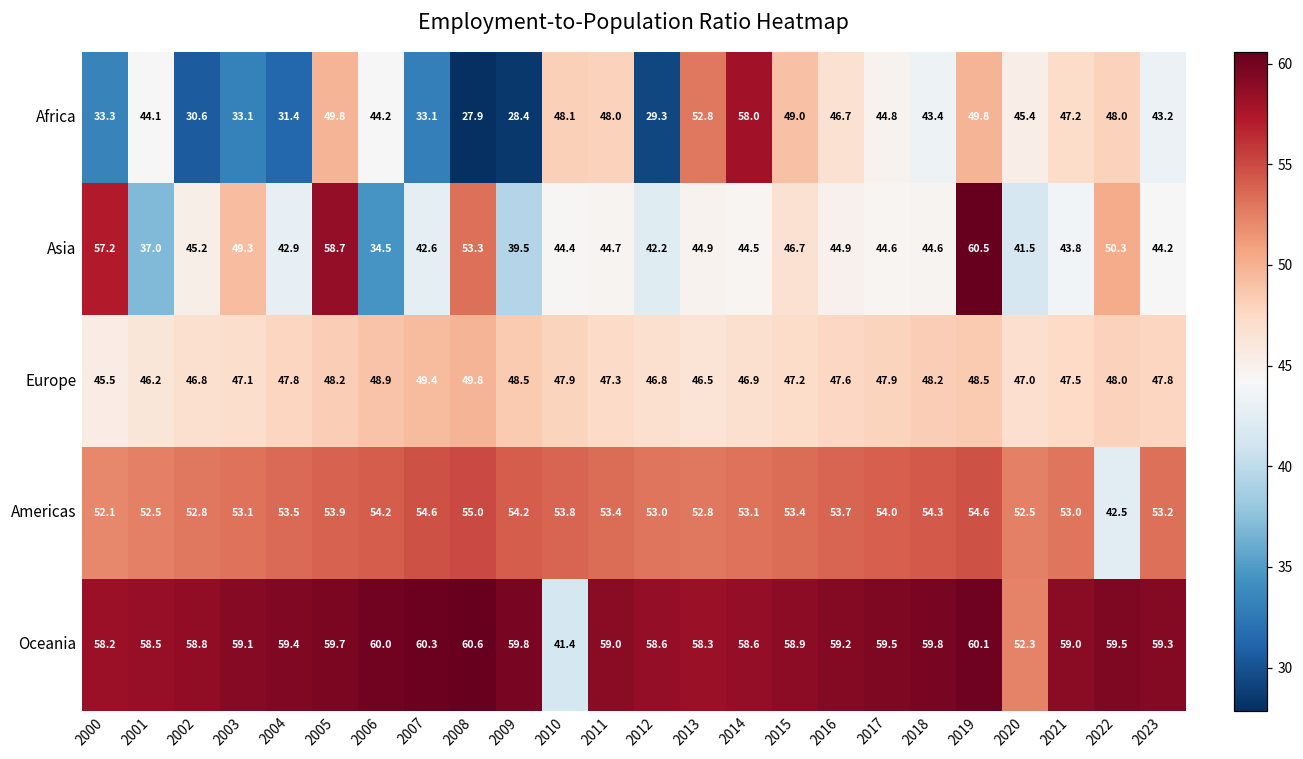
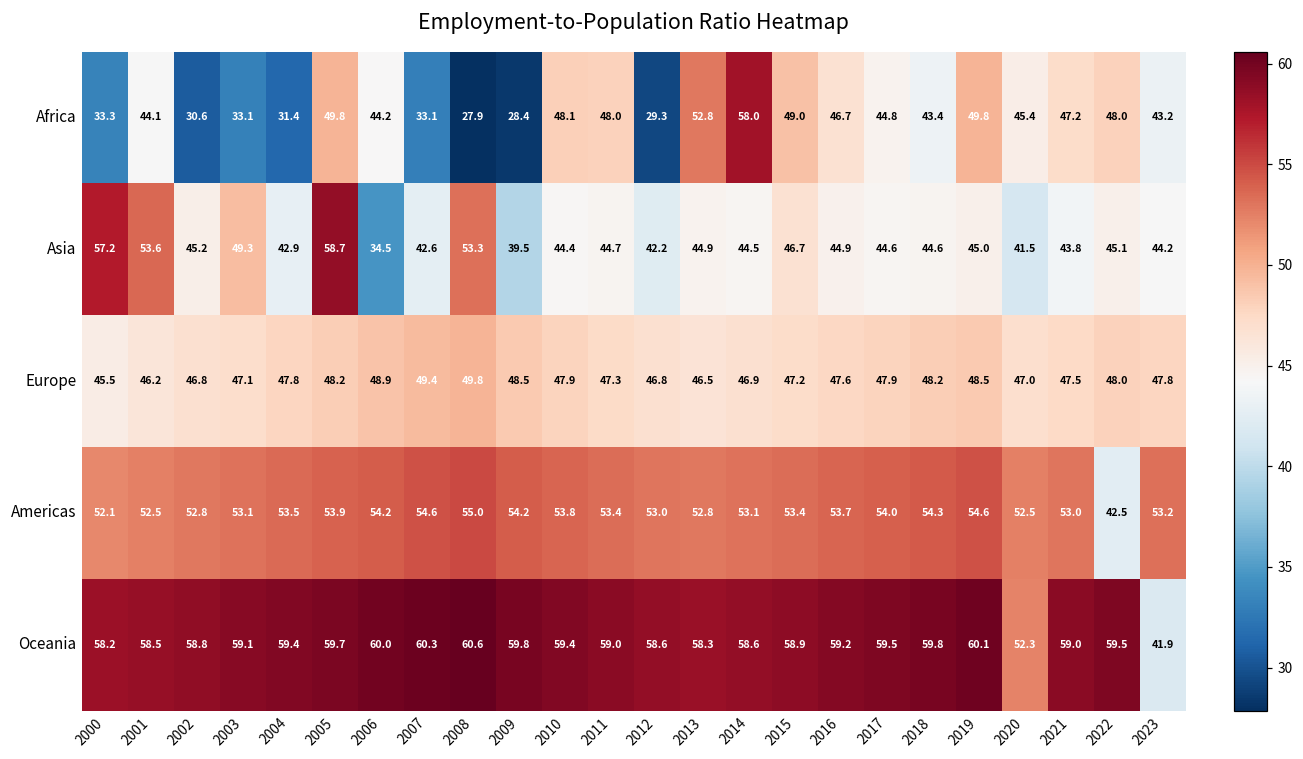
  {
    "Africa": {
      "2000": 33.3,
      "2001": 44.1,
      "2002": 30.6,
      "2003": 33.1,
      "2004": 31.4,
      "2005": 49.8,
      "2006": 44.2,
      "2007": 33.1,
      "2008": 27.9,
      "2009": 28.4,
      "2010": 48.1,
      "2011": 48.0,
      "2012": 29.3,
      "2013": 52.8,
      "2014": 58.0,
      "2015": 49.0,
      "2016": 46.7,
      "2017": 44.8,
      "2018": 43.4,
      "2019": 49.8,
      "2020": 45.4,
      "2021": 47.2,
      "2022": 48.0,
      "2023": 43.2
    },
    "Asia": {
      "2000": 57.2,
-     "2001": 37.0,
+     "2001": 53.6,
      "2002": 45.2,
      "2003": 49.3,
      "2004": 42.9,
      "2005": 58.7,
      "2006": 34.5,
      "2007": 42.6,
      "2008": 53.3,
      "2009": 39.5,
      "2010": 44.4,
      "2011": 44.7,
      "2012": 42.2,
      "2013": 44.9,
      "2014": 44.5,
      "2015": 46.7,
      "2016": 44.9,
      "2017": 44.6,
      "2018": 44.6,
-     "2019": 60.5,
+     "2019": 45.0,
      "2020": 41.5,
      "2021": 43.8,
-     "2022": 50.3,
+     "2022": 45.1,
      "2023": 44.2
    },
    "Europe": {
      "2000": 45.5,
      "2001": 46.2,
      "2002": 46.8,
      "2003": 47.1,
      "2004": 47.8,
      "2005": 48.2,
      "2006": 48.9,
      "2007": 49.4,
      "2008": 49.8,
      "2009": 48.5,
      "2010": 47.9,
      "2011": 47.3,
      "2012": 46.8,
      "2013": 46.5,
      "2014": 46.9,
      "2015": 47.2,
      "2016": 47.6,
      "2017": 47.9,
      "2018": 48.2,
      "2019": 48.5,
      "2020": 47.0,
      "2021": 47.5,
      "2022": 48.0,
      "2023": 47.8
    },
    "Americas": {
      "2000": 52.1,
      "2001": 52.5,
      "2002": 52.8,
      "2003": 53.1,
      "2004": 53.5,
      "2005": 53.9,
      "2006": 54.2,
      "2007": 54.6,
      "2008": 55.0,
      "2009": 54.2,
      "2010": 53.8,
      "2011": 53.4,
      "2012": 53.0,
      "2013": 52.8,
      "2014": 53.1,
      "2015": 53.4,
      "2016": 53.7,
      "2017": 54.0,
      "2018": 54.3,
      "2019": 54.6,
      "2020": 52.5,
      "2021": 53.0,
      "2022": 42.5,
      "2023": 53.2
    },
    "Oceania": {
      "2000": 58.2,
      "2001": 58.5,
      "2002": 58.8,
      "2003": 59.1,
      "2004": 59.4,
      "2005": 59.7,
      "2006": 60.0,
      "2007": 60.3,
      "2008": 60.6,
      "2009": 59.8,
-     "2010": 41.4,
+     "2010": 59.4,
      "2011": 59.0,
      "2012": 58.6,
      "2013": 58.3,
      "2014": 58.6,
      "2015": 58.9,
      "2016": 59.2,
      "2017": 59.5,
      "2018": 59.8,
      "2019": 60.1,
      "2020": 52.3,
      "2021": 59.0,
      "2022": 59.5,
-     "2023": 59.3
+     "2023": 41.9
    }
  }
